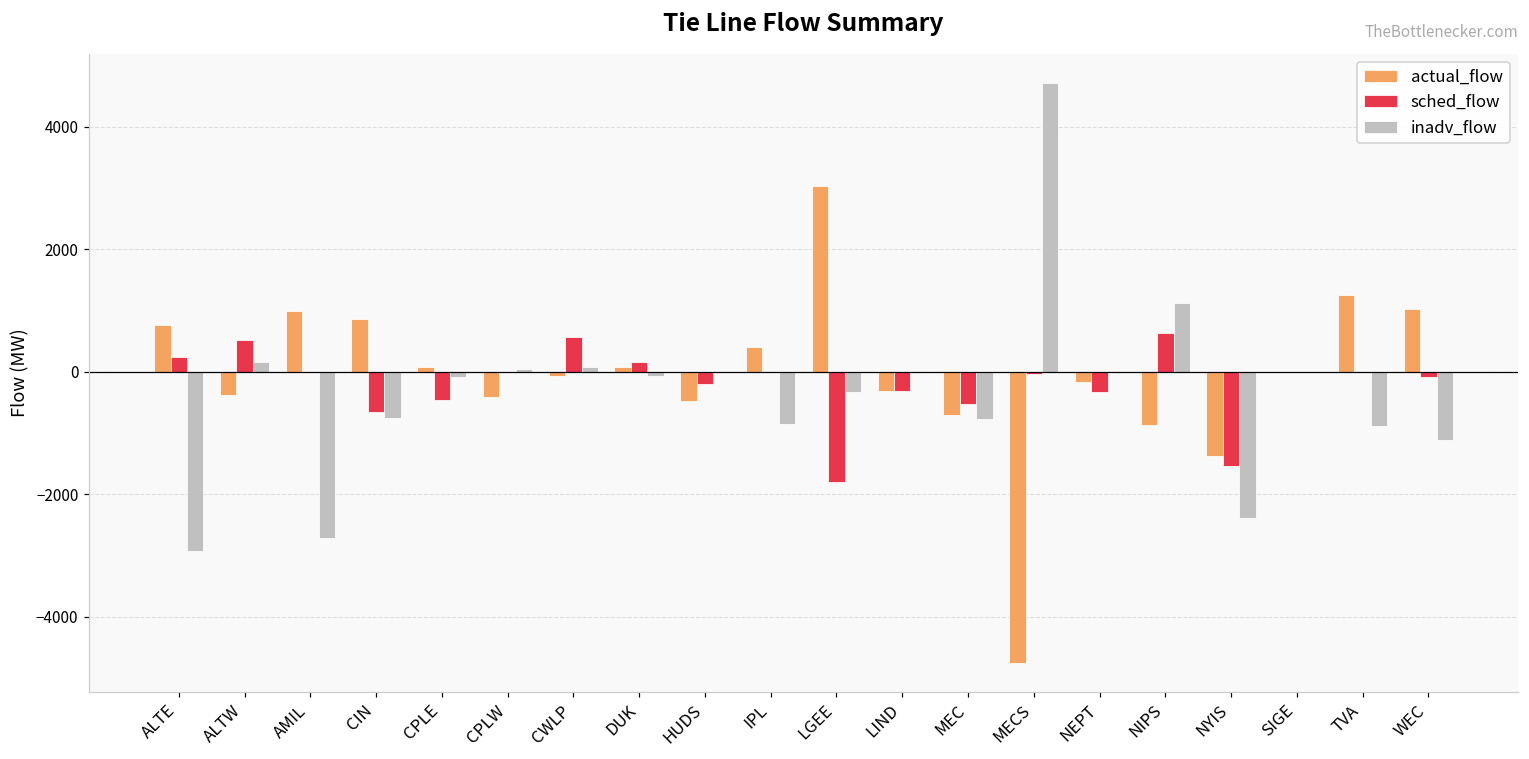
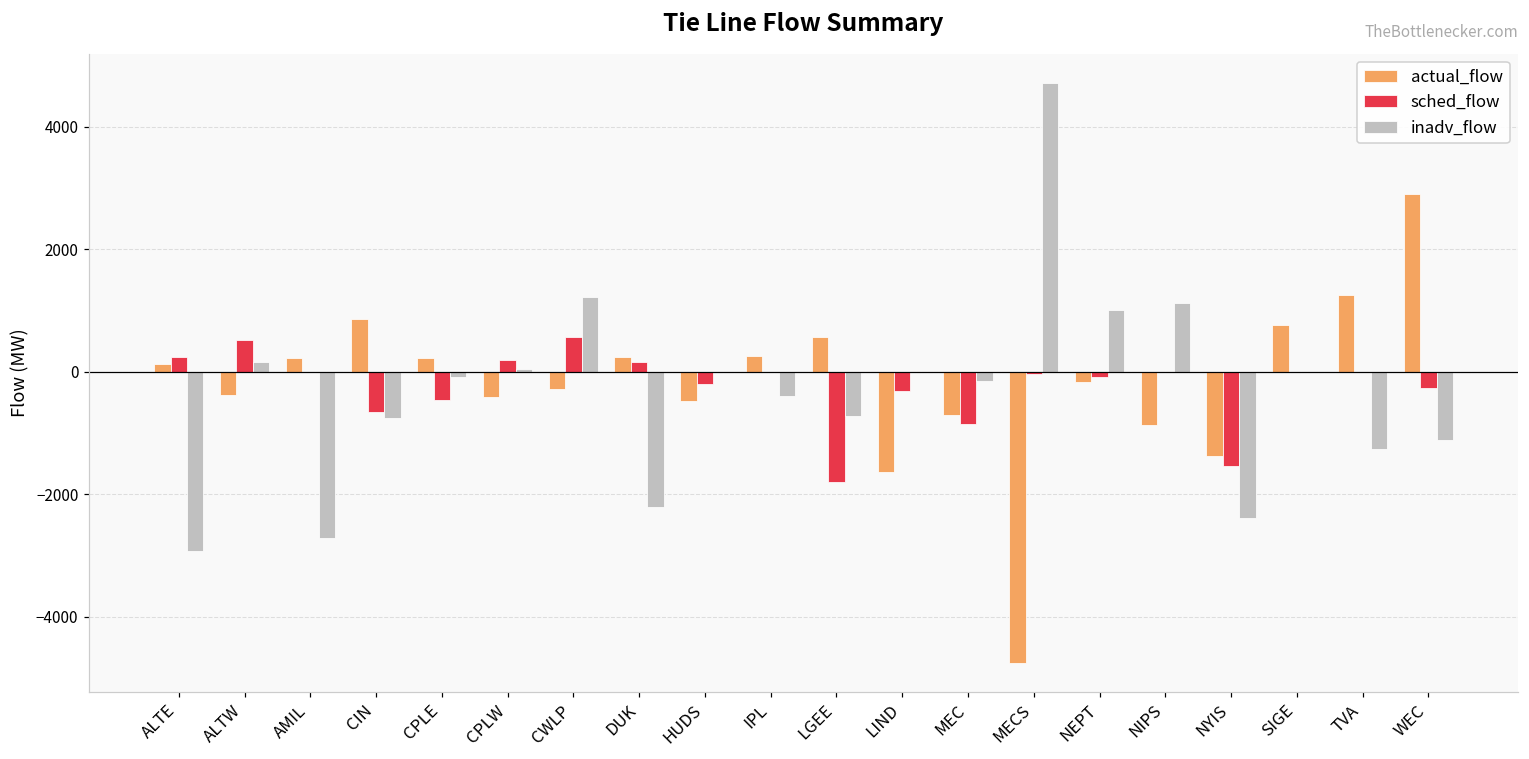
  {
    "actual_flow": {
-     "ALTE": 800,
+     "ALTE": 100,
      "ALTW": -400,
-     "AMIL": 1000,
+     "AMIL": 200,
      "CIN": 900,
-     "CPLE": 100,
+     "CPLE": 200,
      "CPLW": -400,
-     "CWLP": -100,
-     "DUK": 100,
+     "CWLP": -300,
+     "DUK": 200,
      "HUDS": -500,
-     "IPL": 400,
-     "LGEE": 3000,
-     "LIND": -300,
+     "IPL": 300,
+     "LGEE": 600,
+     "LIND": -1600,
      "MEC": -700,
      "MECS": -4800,
      "NEPT": -200,
      "NIPS": -900,
      "NYIS": -1400,
-     "SIGE": 0,
+     "SIGE": 800,
      "TVA": 1300,
-     "WEC": 1000
+     "WEC": 2900
    },
    "sched_flow": {
      "ALTE": 200,
      "ALTW": 500,
      "AMIL": 0,
      "CIN": -700,
      "CPLE": -500,
-     "CPLW": 0,
+     "CPLW": 200,
      "CWLP": 600,
      "DUK": 200,
      "HUDS": -200,
      "IPL": 0,
      "LGEE": -1800,
      "LIND": -300,
-     "MEC": -500,
-     "NEPT": -300,
-     "NIPS": 600,
+     "MEC": -900,
+     "NEPT": -100,
+     "NIPS": 0,
      "NYIS": -1500,
      "SIGE": 0,
      "TVA": 0,
-     "WEC": -100
+     "WEC": -300
    },
    "inadv_flow": {
      "ALTE": -2900,
      "ALTW": 200,
      "AMIL": -2700,
      "CIN": -800,
      "CPLE": -100,
      "CPLW": 0,
-     "CWLP": 100,
-     "DUK": -100,
+     "CWLP": 1200,
+     "DUK": -2200,
      "HUDS": 0,
-     "IPL": -900,
-     "LGEE": -300,
+     "IPL": -400,
+     "LGEE": -700,
      "LIND": 0,
-     "MEC": -800,
+     "MEC": -100,
      "MECS": 4700,
-     "NEPT": 0,
+     "NEPT": 1000,
      "NIPS": 1100,
      "NYIS": -2400,
-     "TVA": -900,
+     "TVA": -1300,
      "WEC": -1100
    }
  }
